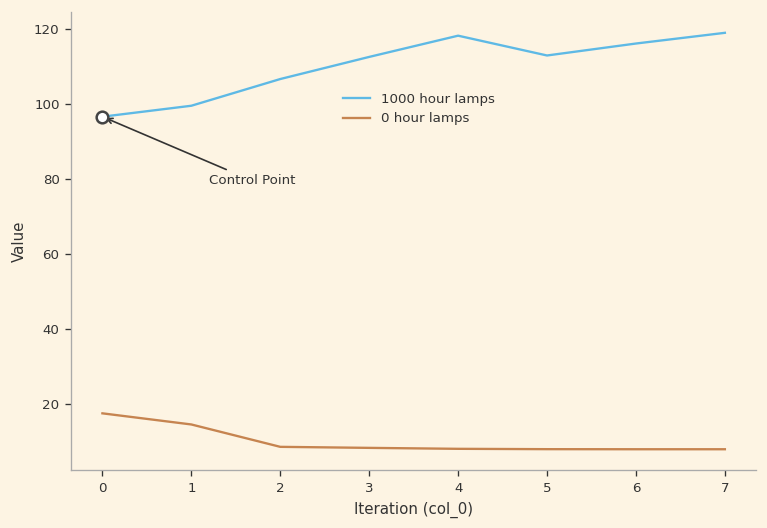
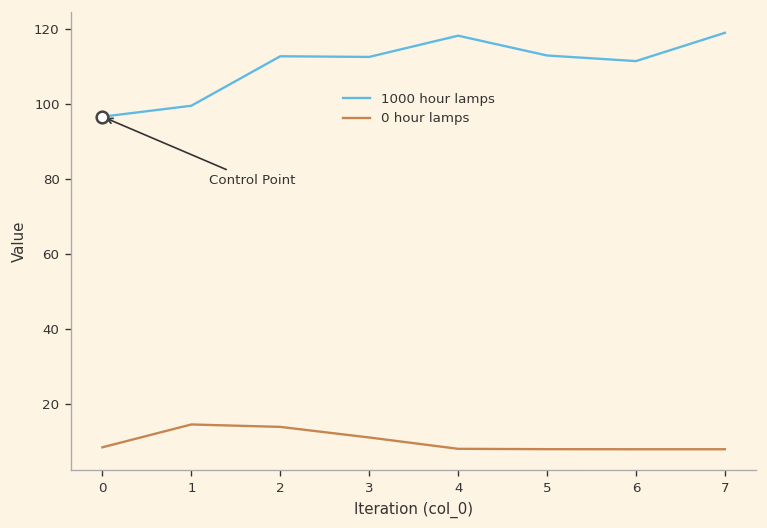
  {
    "1000 hour lamps": {
      "1": 100,
-     "2": 107,
+     "2": 113,
      "3": 113,
      "4": 118,
      "5": 113,
-     "6": 116,
+     "6": 111,
      "7": 119
    },
    "0 hour lamps": {
-     "0": 18,
+     "0": 8,
      "1": 15,
-     "2": 9,
-     "3": 8,
+     "2": 14,
+     "3": 11,
      "4": 8,
      "5": 8,
      "6": 8,
      "7": 8
    }
  }
